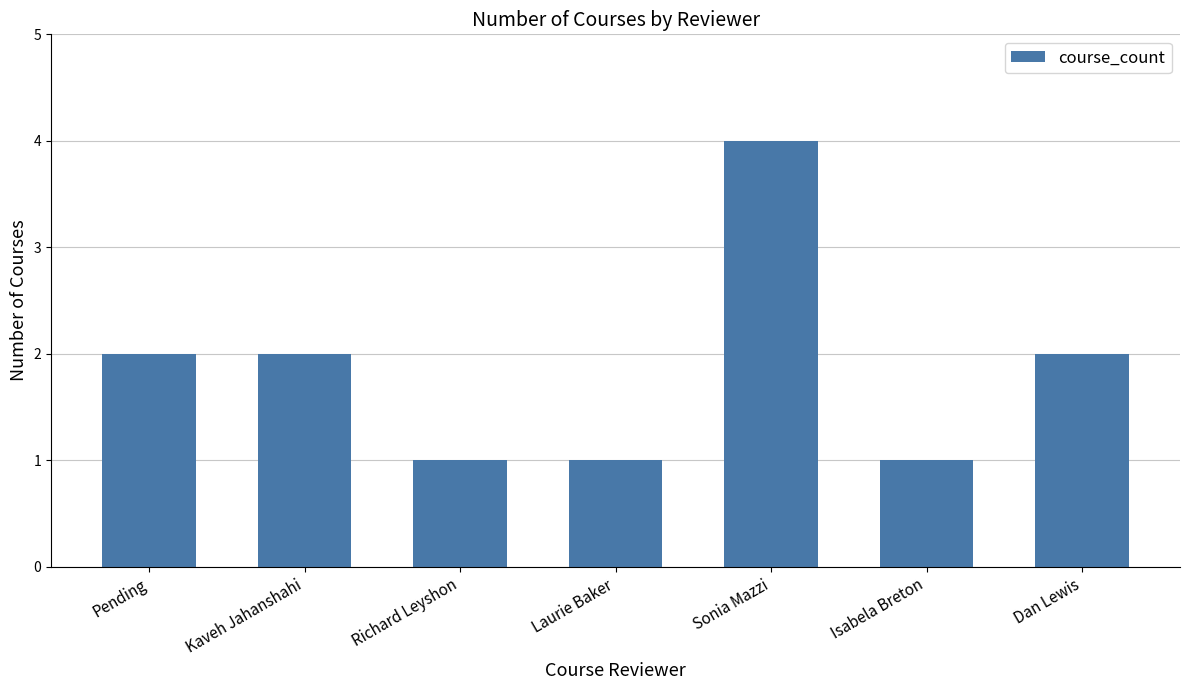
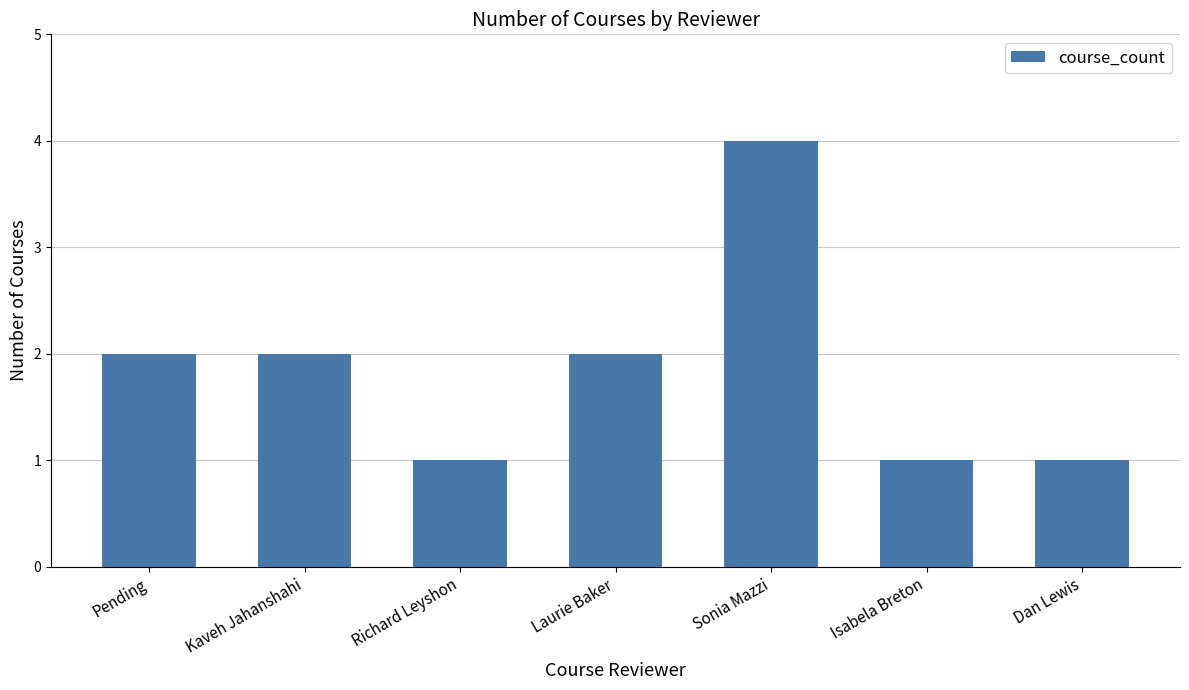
  {
    "Pending": 2,
    "Kaveh Jahanshahi": 2,
    "Richard Leyshon": 1,
-   "Laurie Baker": 1,
+   "Laurie Baker": 2,
    "Sonia Mazzi": 4,
    "Isabela Breton": 1,
-   "Dan Lewis": 2
+   "Dan Lewis": 1
  }
